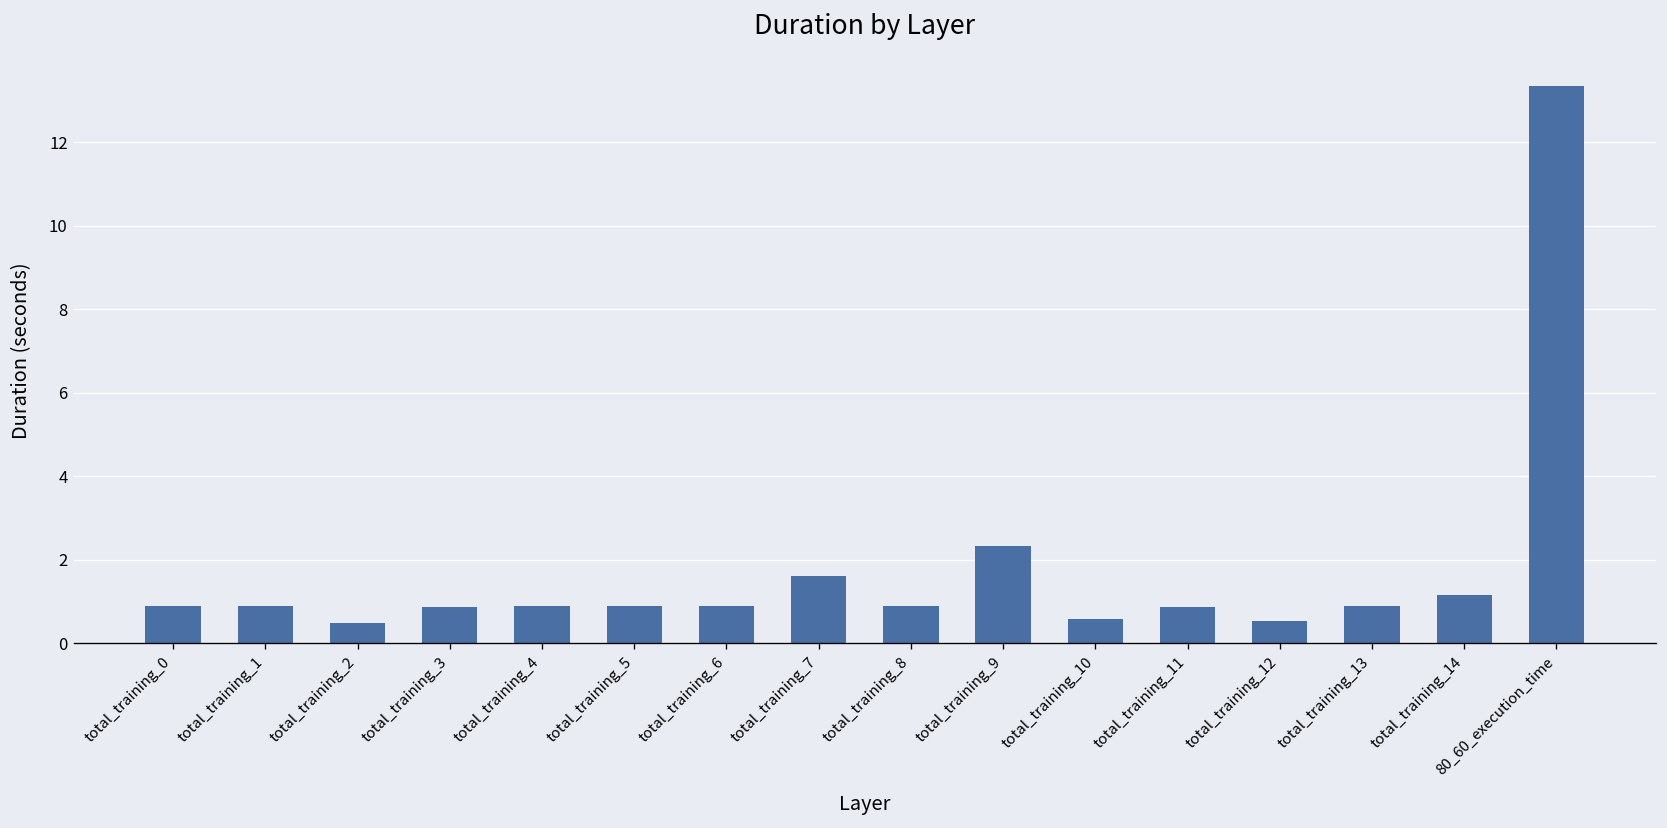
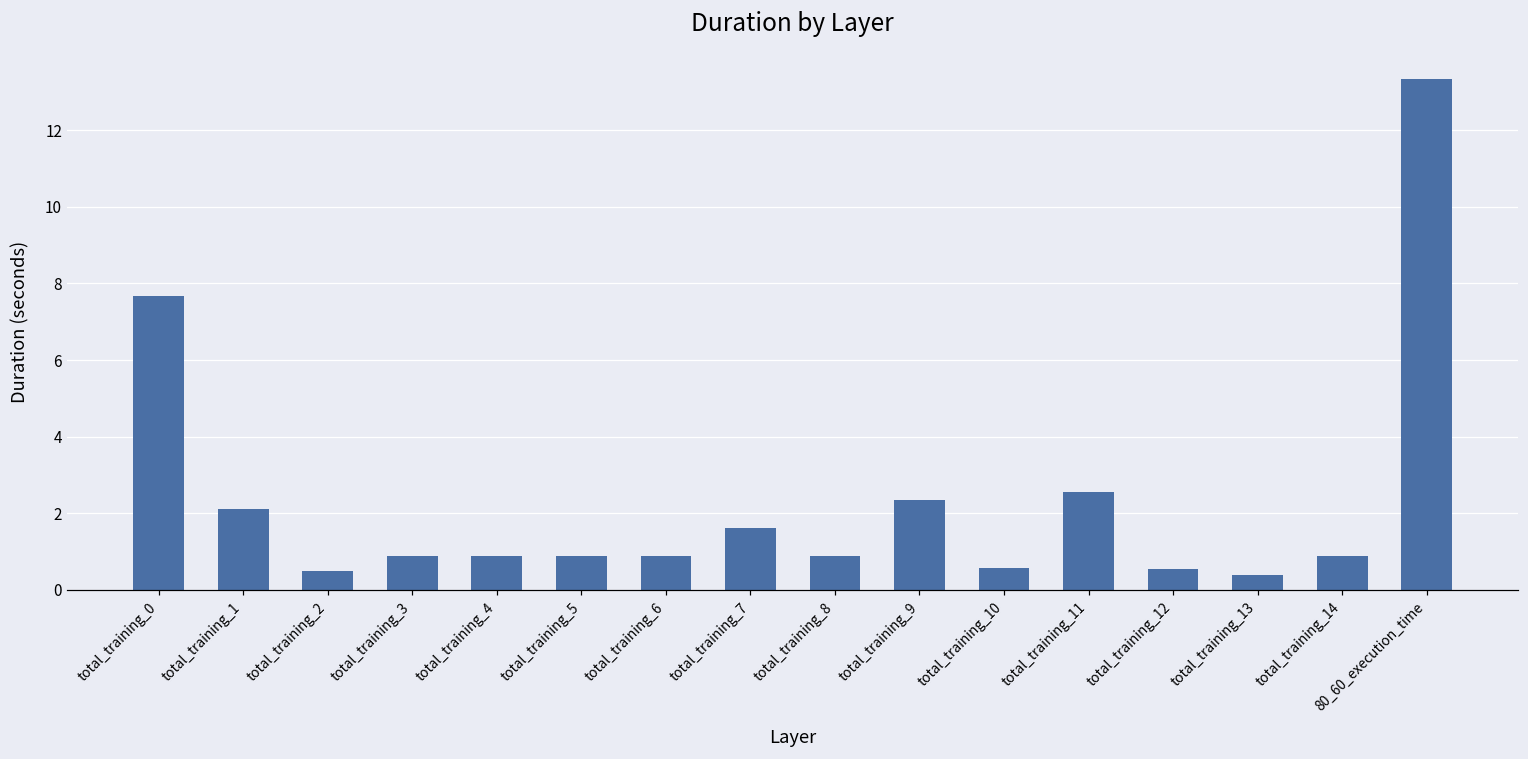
  {
-   "total_training_0": 0.9,
-   "total_training_1": 0.9,
+   "total_training_0": 7.7,
+   "total_training_1": 2.1,
    "total_training_2": 0.5,
    "total_training_3": 0.9,
    "total_training_4": 0.9,
    "total_training_5": 0.9,
    "total_training_6": 0.9,
    "total_training_7": 1.6,
    "total_training_8": 0.9,
    "total_training_9": 2.3,
    "total_training_10": 0.6,
-   "total_training_11": 0.9,
+   "total_training_11": 2.5,
    "total_training_12": 0.5,
-   "total_training_13": 0.9,
-   "total_training_14": 1.2,
+   "total_training_13": 0.4,
+   "total_training_14": 0.9,
    "80_60_execution_time": 13.3
  }
